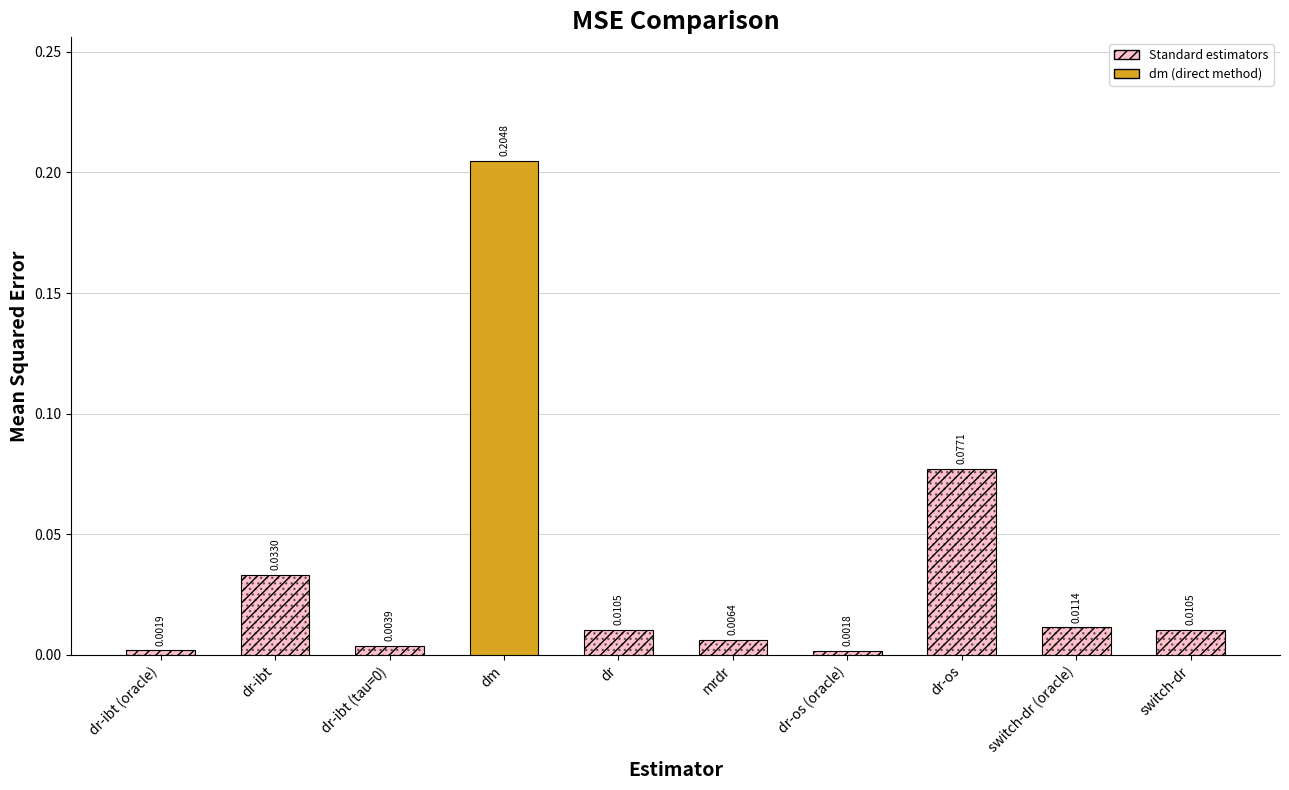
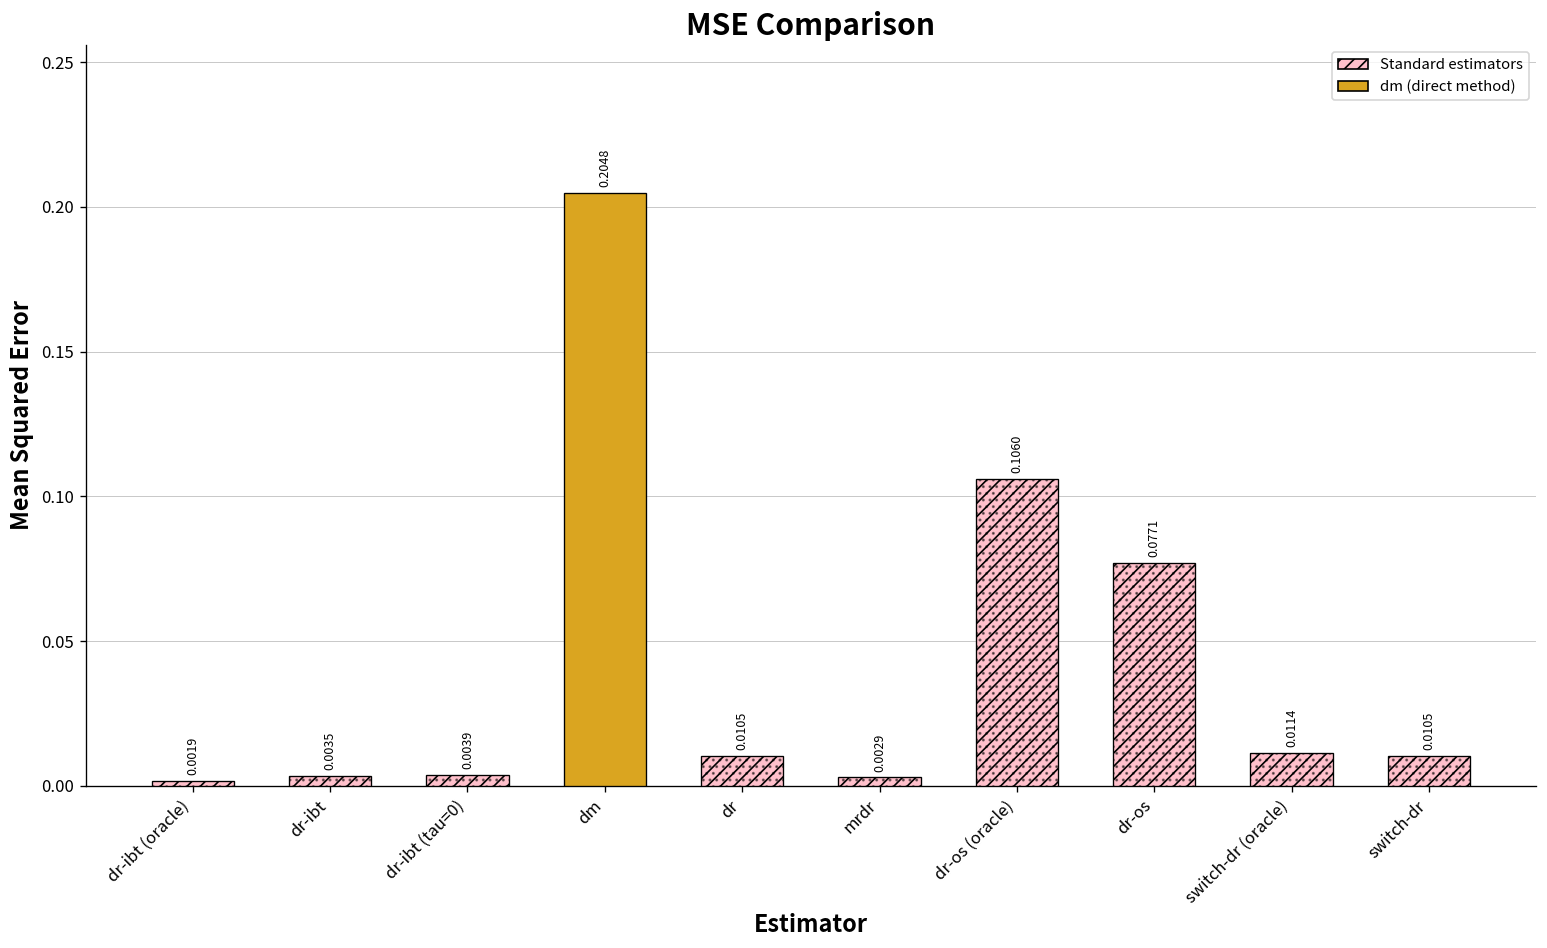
  {
    "dr-ibt (oracle)": 0.0019,
-   "dr-ibt": 0.0330,
+   "dr-ibt": 0.0035,
    "dr-ibt (tau=0)": 0.0039,
    "dm": 0.2048,
    "dr": 0.0105,
-   "mrdr": 0.0064,
-   "dr-os (oracle)": 0.0018,
+   "mrdr": 0.0029,
+   "dr-os (oracle)": 0.1060,
    "dr-os": 0.0771,
    "switch-dr (oracle)": 0.0114,
    "switch-dr": 0.0105
  }
